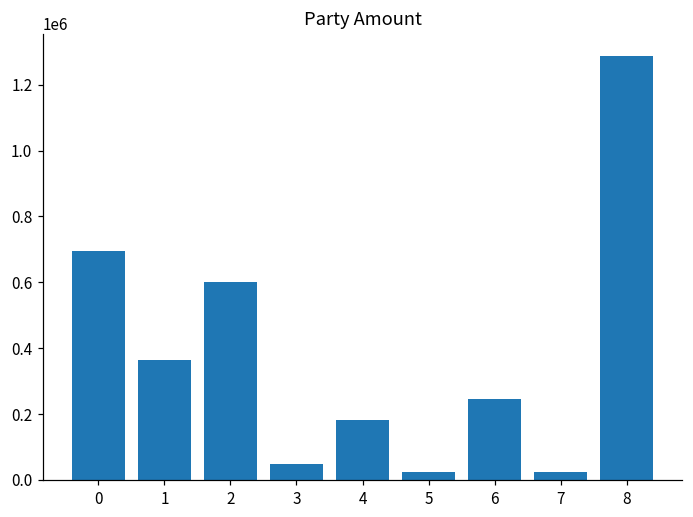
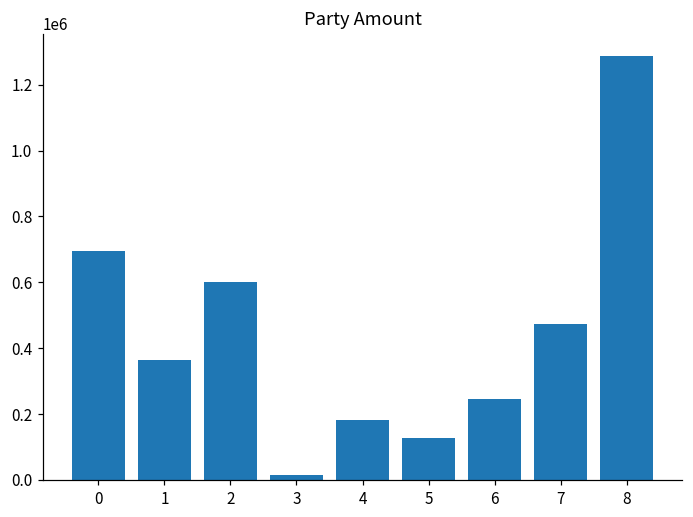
  {
    "0": 690000,
    "1": 360000,
    "2": 600000,
-   "3": 50000,
+   "3": 10000,
    "4": 180000,
-   "5": 20000,
+   "5": 130000,
    "6": 250000,
-   "7": 20000,
+   "7": 470000,
    "8": 1290000
  }
